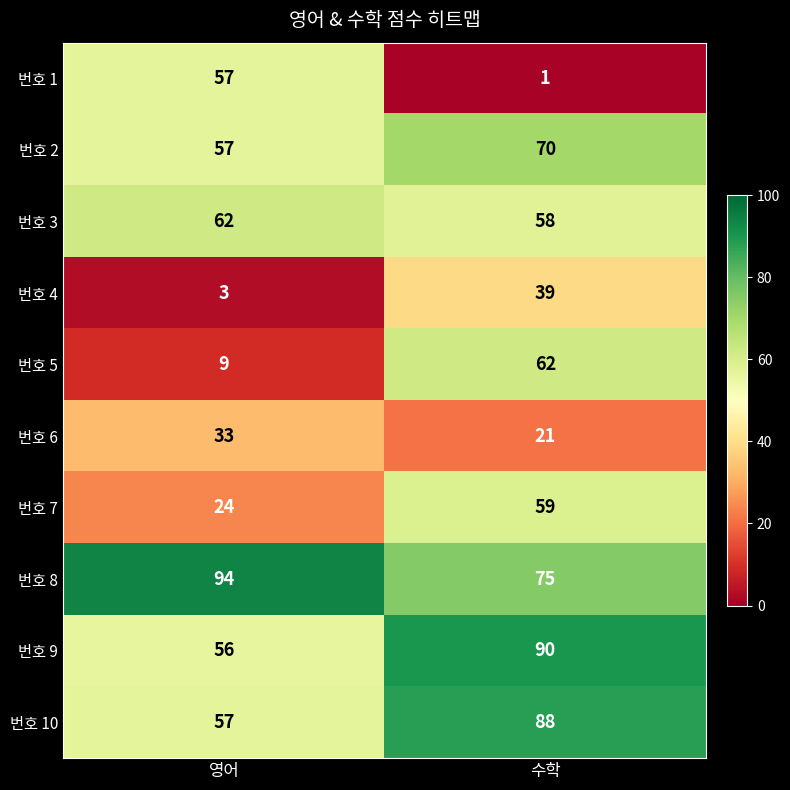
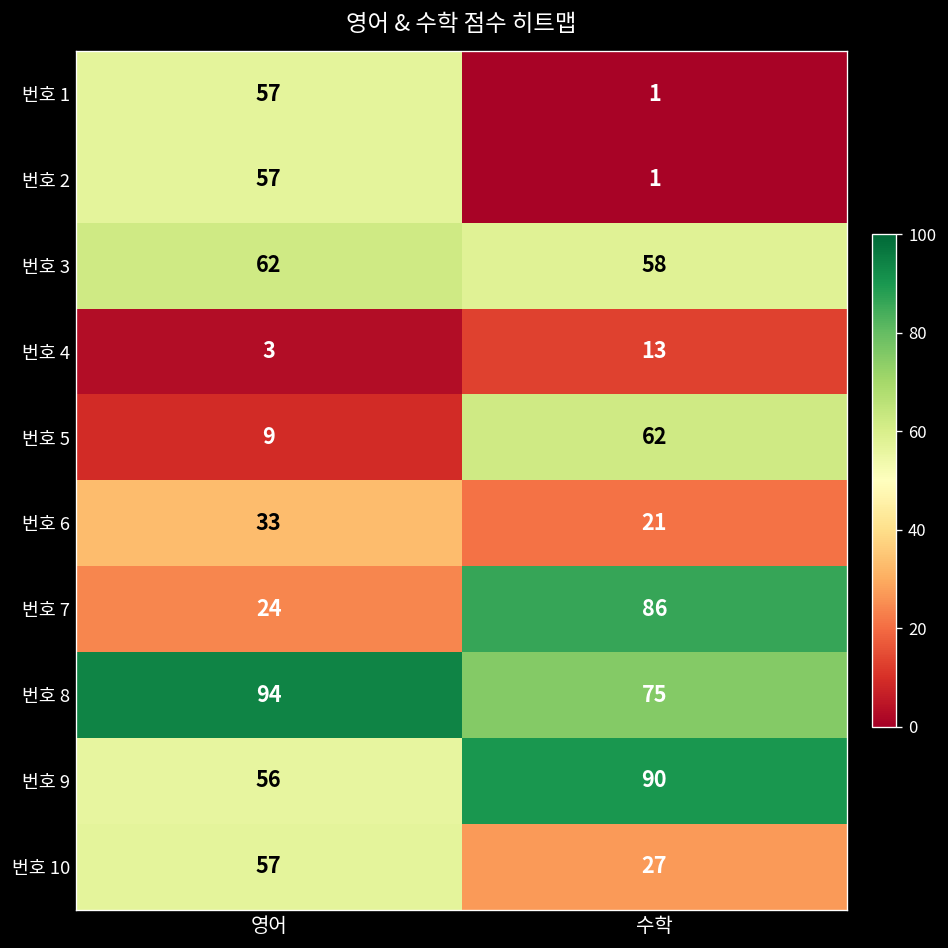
  {
    "번호 1": {
      "영어": 57,
      "수학": 1
    },
    "번호 2": {
      "영어": 57,
-     "수학": 70
+     "수학": 1
    },
    "번호 3": {
      "영어": 62,
      "수학": 58
    },
    "번호 4": {
      "영어": 3,
-     "수학": 39
+     "수학": 13
    },
    "번호 5": {
      "영어": 9,
      "수학": 62
    },
    "번호 6": {
      "영어": 33,
      "수학": 21
    },
    "번호 7": {
      "영어": 24,
-     "수학": 59
+     "수학": 86
    },
    "번호 8": {
      "영어": 94,
      "수학": 75
    },
    "번호 9": {
      "영어": 56,
      "수학": 90
    },
    "번호 10": {
      "영어": 57,
-     "수학": 88
+     "수학": 27
    }
  }
